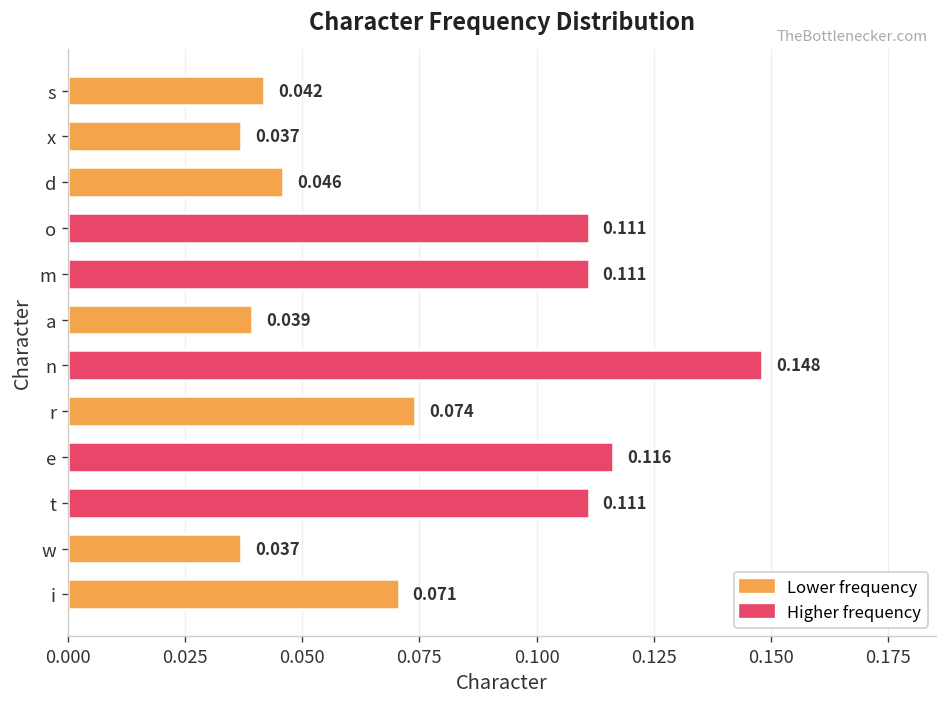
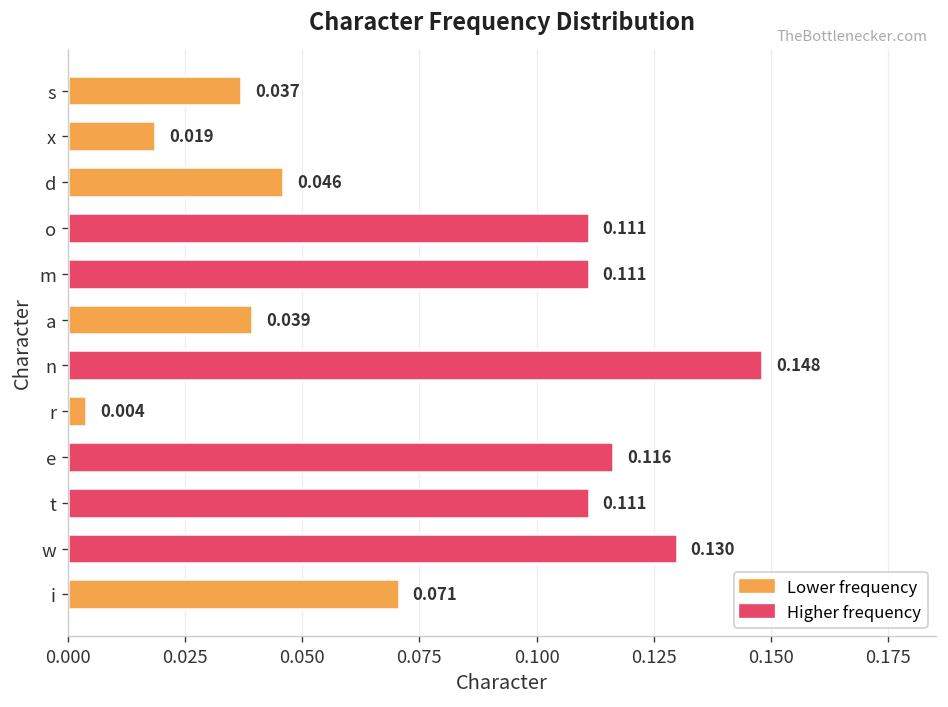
  {
-   "s": 0.042,
-   "x": 0.037,
+   "s": 0.037,
+   "x": 0.019,
    "d": 0.046,
    "o": 0.111,
    "m": 0.111,
    "a": 0.039,
    "n": 0.148,
-   "r": 0.074,
+   "r": 0.004,
    "e": 0.116,
    "t": 0.111,
-   "w": 0.037,
+   "w": 0.130,
    "i": 0.071
  }
